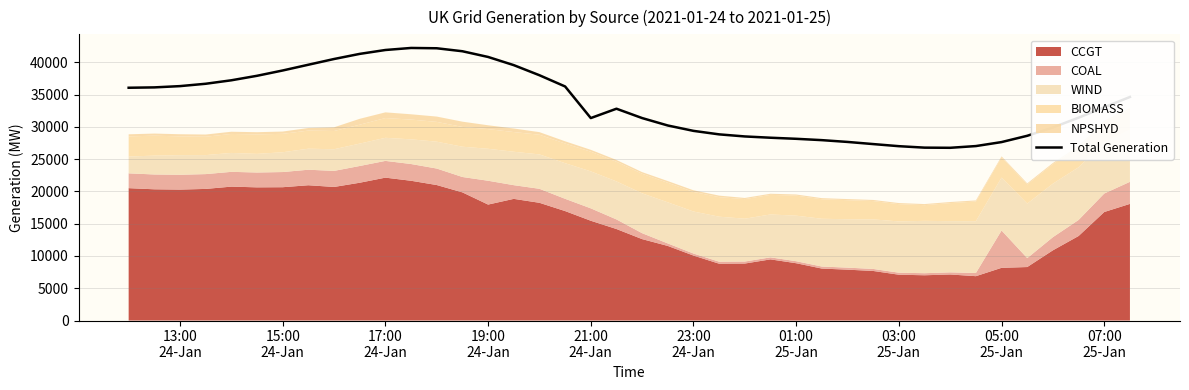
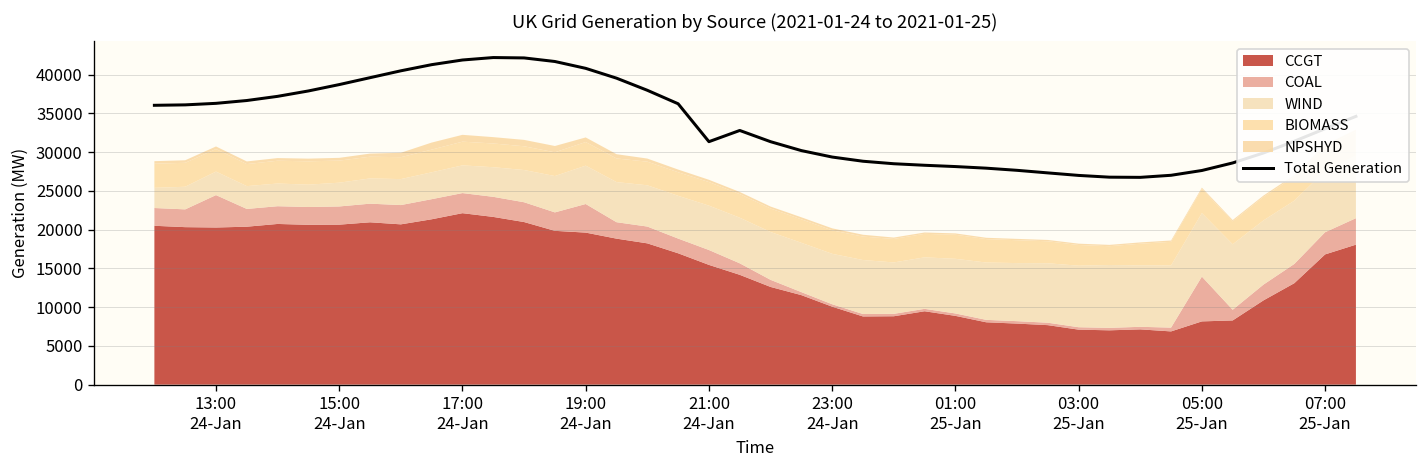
  {
    "Total Generation": {
      "13:00 24-Jan": 36000,
      "15:00 24-Jan": 39000,
      "17:00 24-Jan": 42000,
      "19:00 24-Jan": 41000,
      "21:00 24-Jan": 31000,
      "23:00 24-Jan": 29000,
      "01:00 25-Jan": 28000,
      "03:00 25-Jan": 27000,
      "05:00 25-Jan": 28000
    },
    "CCGT": {
      "13:00 24-Jan": 20000,
      "15:00 24-Jan": 21000,
      "17:00 24-Jan": 22000,
-     "19:00 24-Jan": 18000,
+     "19:00 24-Jan": 20000,
      "21:00 24-Jan": 15000,
      "05:00 25-Jan": 8000,
      "07:00 25-Jan": 17000
    },
    "COAL": {
-     "13:00 24-Jan": 2000,
+     "13:00 24-Jan": 4000,
      "15:00 24-Jan": 2000,
      "17:00 24-Jan": 3000,
      "19:00 24-Jan": 4000,
      "21:00 24-Jan": 2000,
      "05:00 25-Jan": 6000,
      "07:00 25-Jan": 3000
    }
  }
